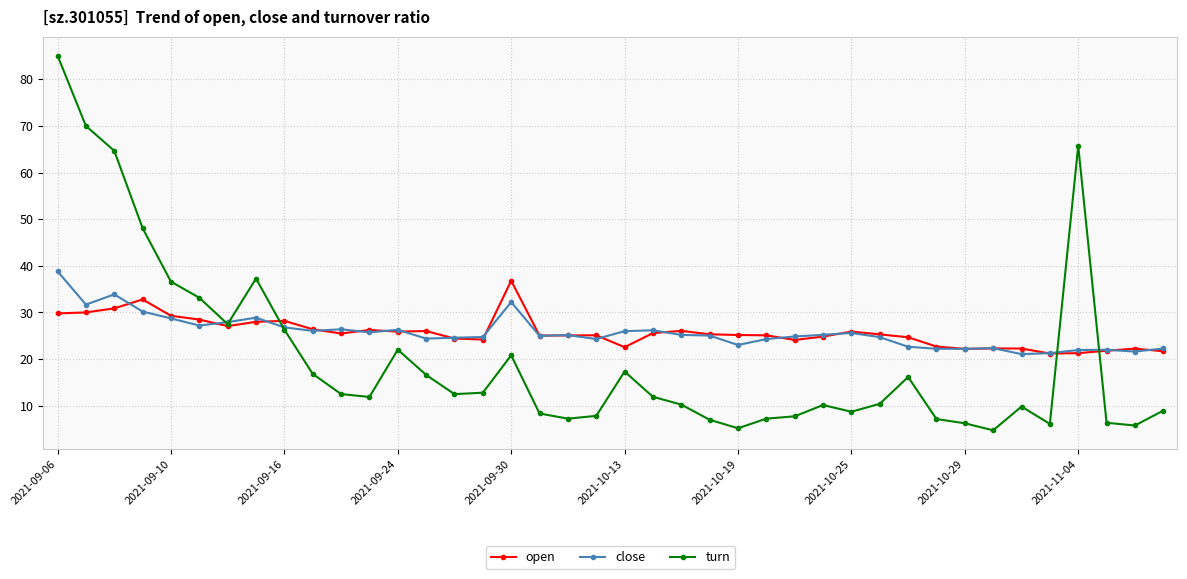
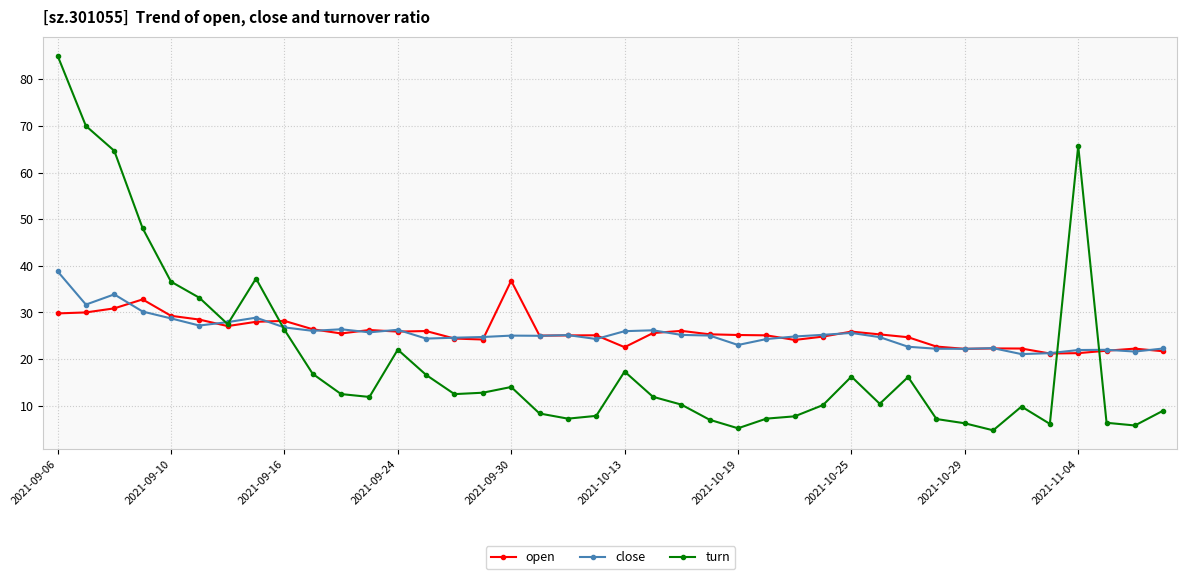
  {
    "open": {
      "2021-09-06": 30,
      "2021-09-10": 29,
      "2021-09-16": 28,
      "2021-09-30": 37,
      "2021-10-13": 23,
      "2021-10-19": 25,
      "2021-11-04": 21
    },
    "close": {
      "2021-09-06": 39,
      "2021-09-10": 29,
-     "2021-09-30": 32,
+     "2021-09-30": 25,
      "2021-10-13": 26,
      "2021-10-19": 23,
      "2021-11-04": 22
    },
    "turn": {
      "2021-09-06": 85,
      "2021-09-10": 37,
      "2021-09-24": 22,
-     "2021-09-30": 21,
+     "2021-09-30": 14,
      "2021-10-13": 17,
      "2021-10-19": 5,
-     "2021-10-25": 9,
+     "2021-10-25": 16,
      "2021-10-29": 6,
      "2021-11-04": 66
    }
  }
